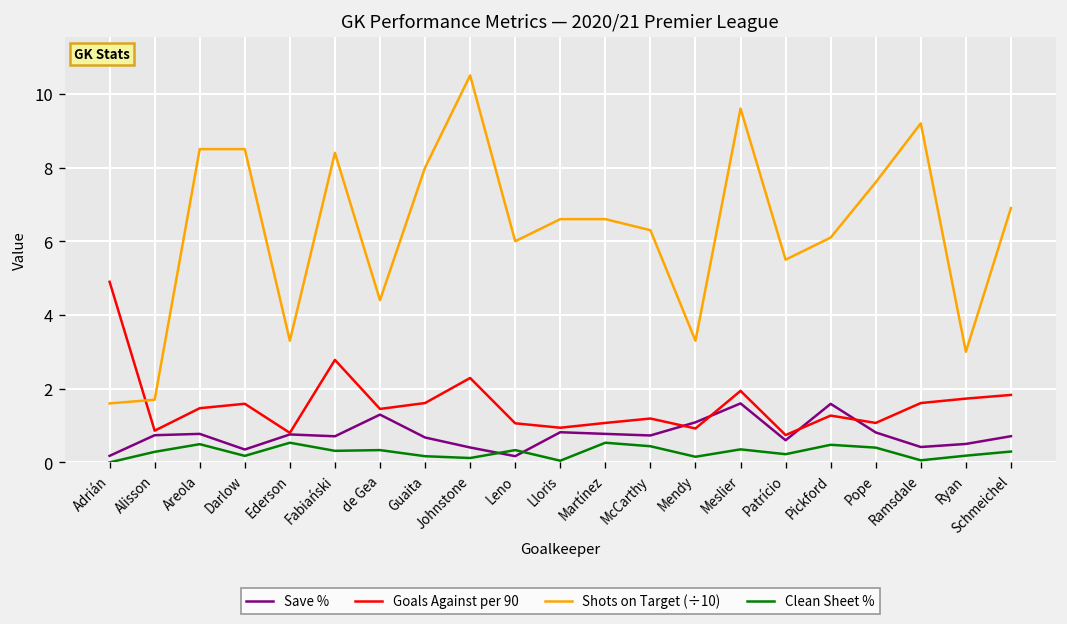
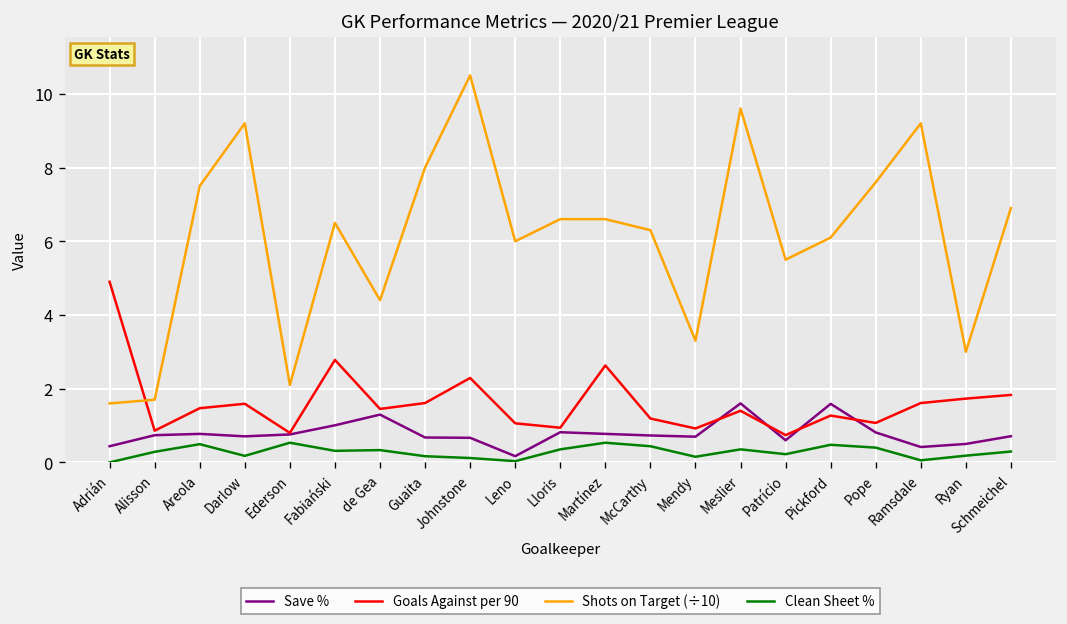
  {
    "Save %": {
-     "Adrián": 0.2,
+     "Adrián": 0.4,
      "Alisson": 0.7,
      "Areola": 0.8,
-     "Darlow": 0.3,
-     "Fabiański": 0.7,
+     "Darlow": 0.7,
+     "Fabiański": 1.0,
      "de Gea": 1.3,
      "Guaita": 0.7,
-     "Johnstone": 0.4,
+     "Johnstone": 0.7,
      "Leno": 0.2,
      "Lloris": 0.8,
      "Martínez": 0.8,
      "McCarthy": 0.7,
-     "Mendy": 1.1,
+     "Mendy": 0.7,
      "Meslier": 1.6,
      "Patrício": 0.6,
      "Pickford": 1.6,
      "Pope": 0.8,
      "Ramsdale": 0.4,
      "Ryan": 0.5,
      "Schmeichel": 0.7
    },
    "Goals Against per 90": {
      "Adrián": 4.9,
      "Alisson": 0.9,
      "Areola": 1.5,
      "Darlow": 1.6,
      "Fabiański": 2.8,
      "de Gea": 1.5,
      "Guaita": 1.6,
      "Johnstone": 2.3,
      "Leno": 1.1,
      "Lloris": 0.9,
-     "Martínez": 1.1,
+     "Martínez": 2.6,
      "McCarthy": 1.2,
      "Mendy": 0.9,
-     "Meslier": 1.9,
+     "Meslier": 1.4,
      "Patrício": 0.7,
      "Pickford": 1.3,
      "Pope": 1.1,
      "Ramsdale": 1.6,
      "Ryan": 1.7,
      "Schmeichel": 1.8
    },
    "Shots on Target (÷10)": {
      "Adrián": 1.6,
      "Alisson": 1.7,
-     "Areola": 8.5,
-     "Darlow": 8.5,
-     "Ederson": 3.3,
-     "Fabiański": 8.4,
+     "Areola": 7.5,
+     "Darlow": 9.2,
+     "Ederson": 2.1,
+     "Fabiański": 6.5,
      "de Gea": 4.4,
      "Guaita": 8.0,
      "Johnstone": 10.5,
      "Leno": 6.0,
      "Lloris": 6.6,
      "Martínez": 6.6,
      "McCarthy": 6.3,
      "Mendy": 3.3,
      "Meslier": 9.6,
      "Patrício": 5.5,
      "Pickford": 6.1,
      "Pope": 7.6,
      "Ramsdale": 9.2,
      "Ryan": 3.0,
      "Schmeichel": 6.9
    },
    "Clean Sheet %": {
      "Adrián": 0.0,
      "Alisson": 0.3,
      "Areola": 0.5,
      "Darlow": 0.2,
      "Ederson": 0.5,
      "Fabiański": 0.3,
      "de Gea": 0.3,
      "Guaita": 0.2,
      "Johnstone": 0.1,
-     "Leno": 0.3,
-     "Lloris": 0.0,
+     "Leno": 0.0,
+     "Lloris": 0.4,
      "Martínez": 0.5,
      "McCarthy": 0.4,
      "Mendy": 0.2,
      "Meslier": 0.4,
      "Patrício": 0.2,
      "Pickford": 0.5,
      "Pope": 0.4,
      "Ramsdale": 0.1,
      "Ryan": 0.2,
      "Schmeichel": 0.3
    }
  }
